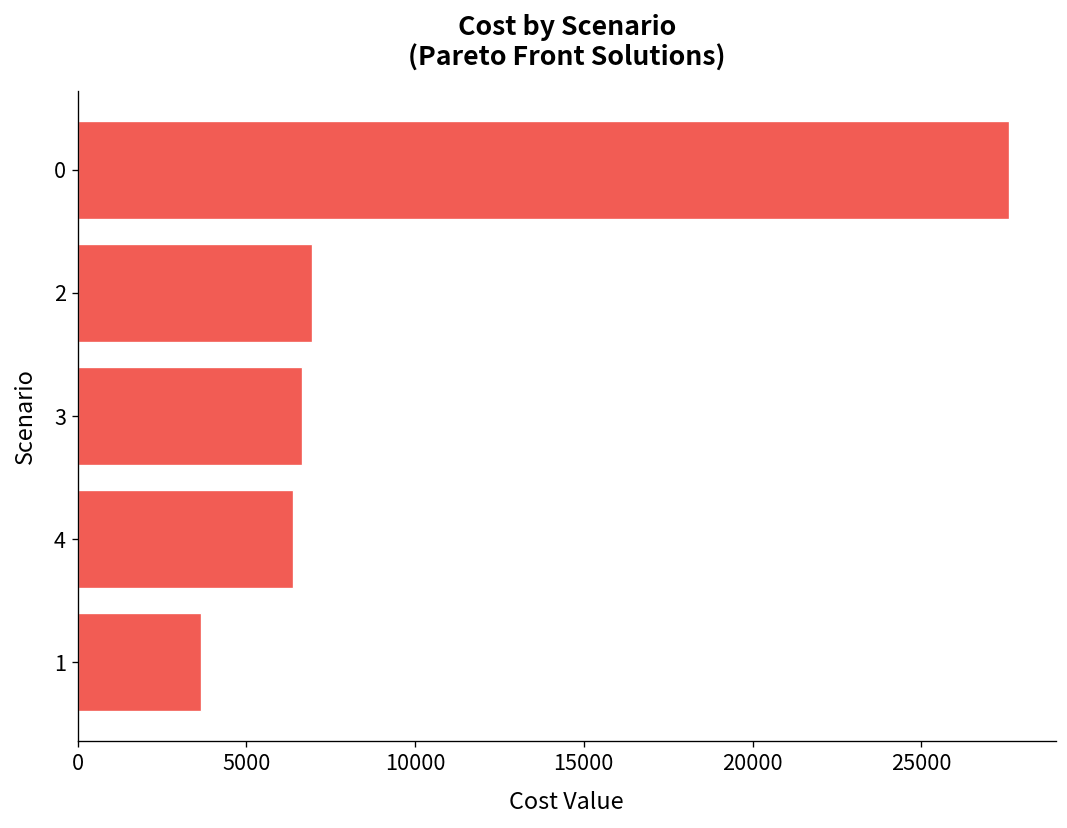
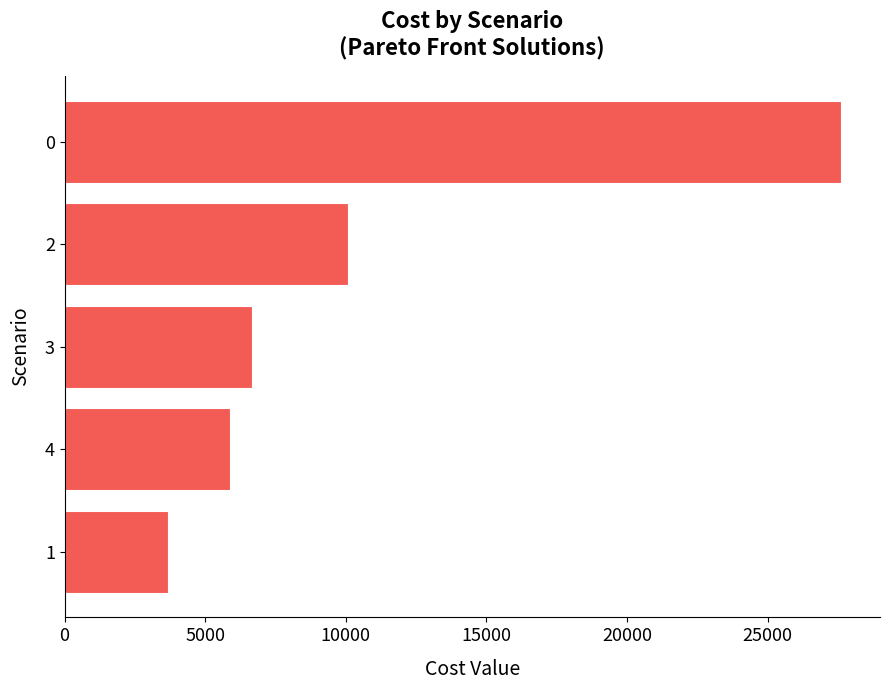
  {
    "0": 27600,
-   "2": 6900,
+   "2": 10100,
    "3": 6700,
-   "4": 6400,
+   "4": 5900,
    "1": 3700
  }
